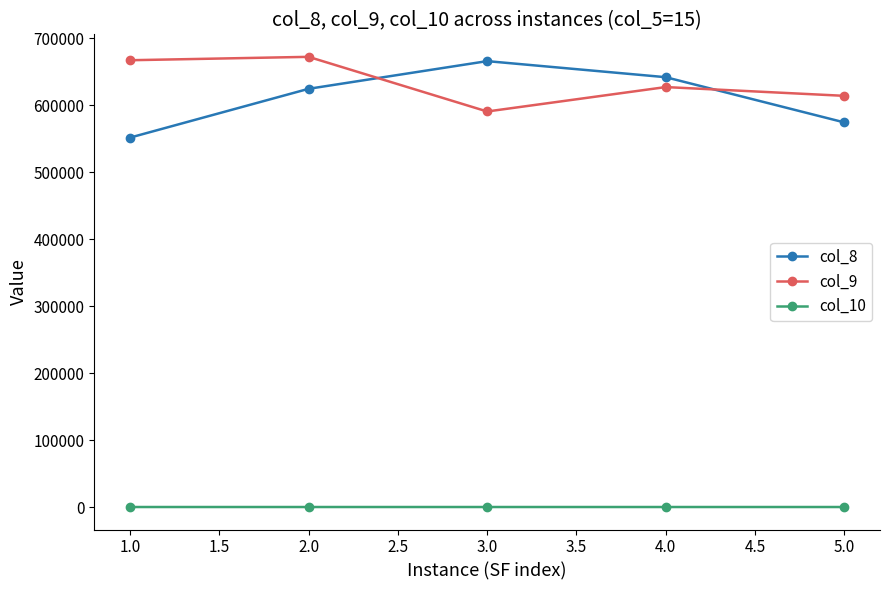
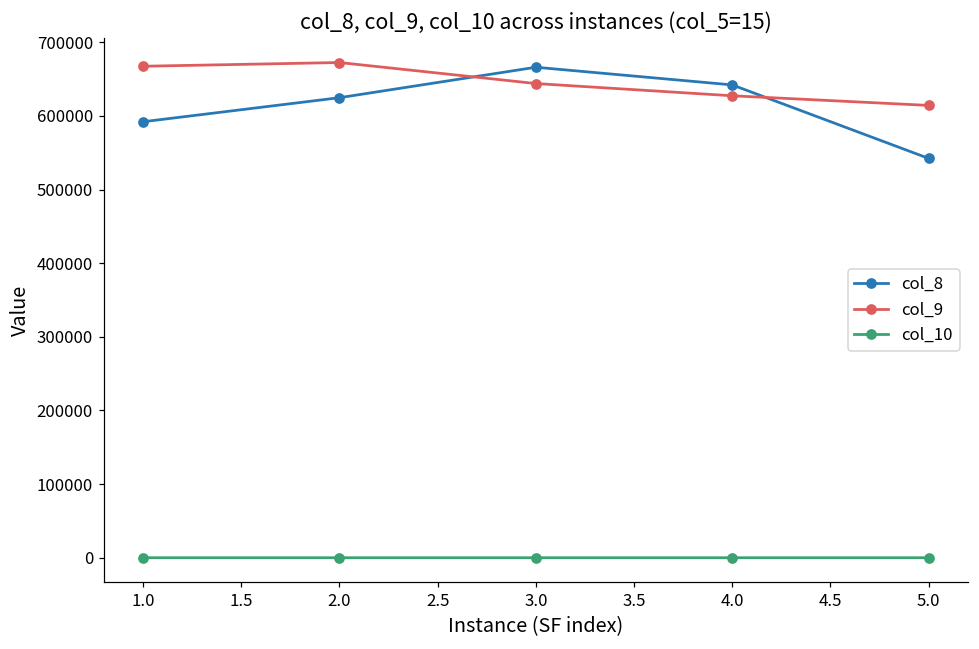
  {
    "col_8": {
-     "1.0": 550000,
+     "1.0": 590000,
      "2.0": 620000,
      "3.0": 670000,
      "4.0": 640000,
-     "5.0": 570000
+     "5.0": 540000
    },
    "col_9": {
      "1.0": 670000,
      "2.0": 670000,
-     "3.0": 590000,
+     "3.0": 640000,
      "4.0": 630000,
      "5.0": 610000
    },
    "col_10": {
      "1.0": 0,
      "2.0": 0,
      "3.0": 0,
      "4.0": 0,
      "5.0": 0
    }
  }
